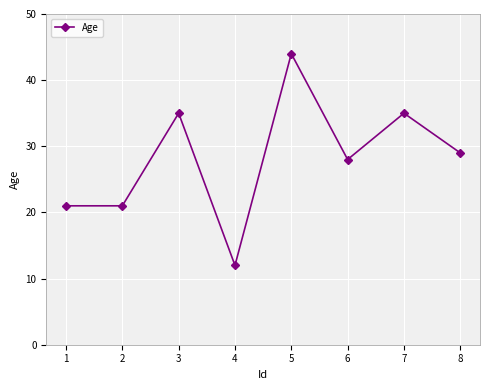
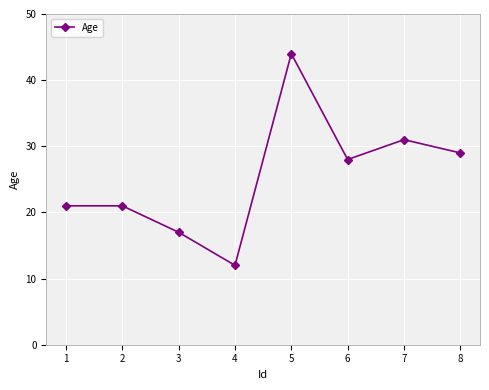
  {
    "1": 21,
    "2": 21,
-   "3": 35,
+   "3": 17,
    "4": 12,
    "5": 44,
    "6": 28,
-   "7": 35,
+   "7": 31,
    "8": 29
  }
